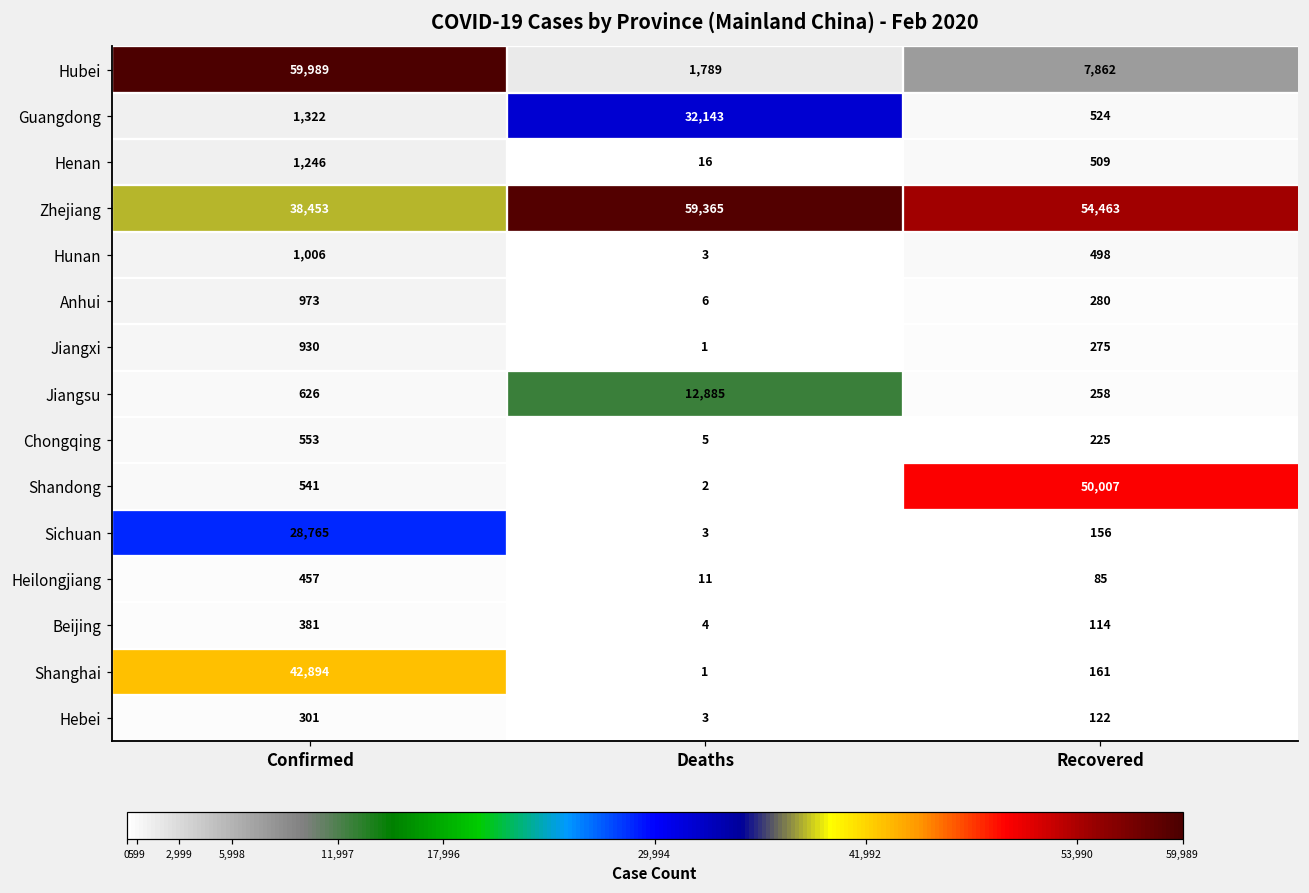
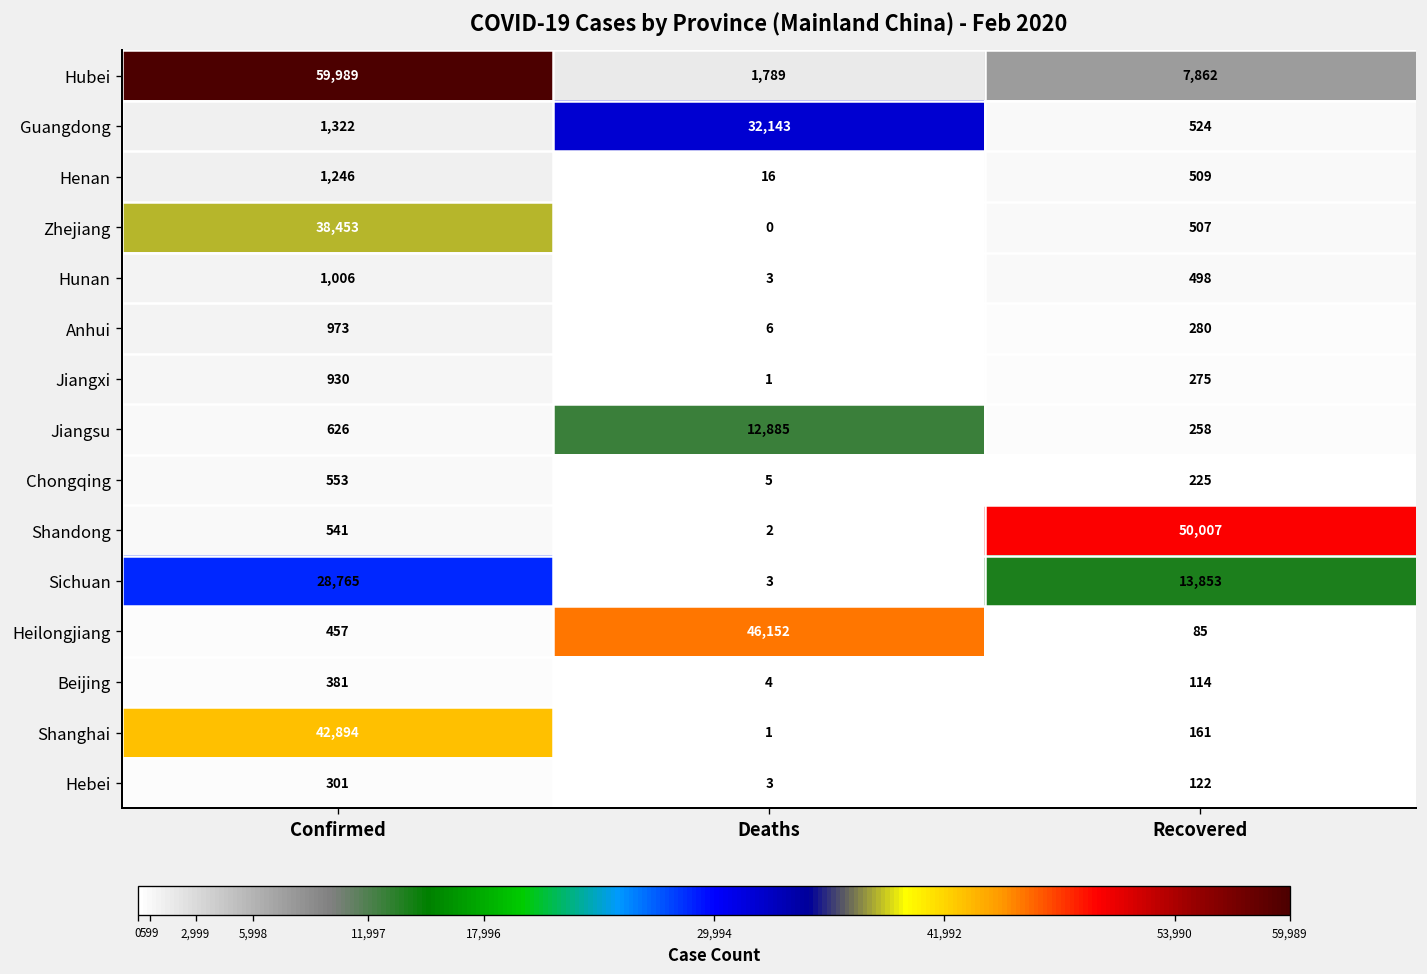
  {
    "Hubei": {
      "Confirmed": "59,989",
      "Deaths": "1,789",
      "Recovered": "7,862"
    },
    "Guangdong": {
      "Confirmed": "1,322",
      "Deaths": "32,143",
      "Recovered": "524"
    },
    "Henan": {
      "Confirmed": "1,246",
      "Deaths": "16",
      "Recovered": "509"
    },
    "Zhejiang": {
      "Confirmed": "38,453",
-     "Deaths": "59,365",
-     "Recovered": "54,463"
+     "Deaths": "0",
+     "Recovered": "507"
    },
    "Hunan": {
      "Confirmed": "1,006",
      "Deaths": "3",
      "Recovered": "498"
    },
    "Anhui": {
      "Confirmed": "973",
      "Deaths": "6",
      "Recovered": "280"
    },
    "Jiangxi": {
      "Confirmed": "930",
      "Deaths": "1",
      "Recovered": "275"
    },
    "Jiangsu": {
      "Confirmed": "626",
      "Deaths": "12,885",
      "Recovered": "258"
    },
    "Chongqing": {
      "Confirmed": "553",
      "Deaths": "5",
      "Recovered": "225"
    },
    "Shandong": {
      "Confirmed": "541",
      "Deaths": "2",
      "Recovered": "50,007"
    },
    "Sichuan": {
      "Confirmed": "28,765",
      "Deaths": "3",
-     "Recovered": "156"
+     "Recovered": "13,853"
    },
    "Heilongjiang": {
      "Confirmed": "457",
-     "Deaths": "11",
+     "Deaths": "46,152",
      "Recovered": "85"
    },
    "Beijing": {
      "Confirmed": "381",
      "Deaths": "4",
      "Recovered": "114"
    },
    "Shanghai": {
      "Confirmed": "42,894",
      "Deaths": "1",
      "Recovered": "161"
    },
    "Hebei": {
      "Confirmed": "301",
      "Deaths": "3",
      "Recovered": "122"
    }
  }
